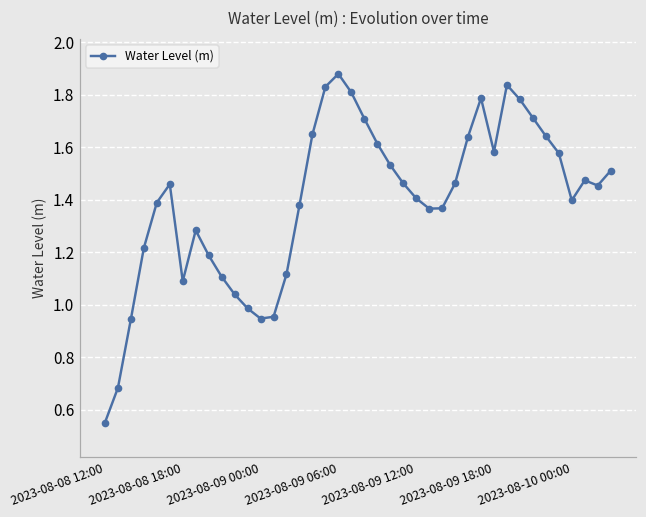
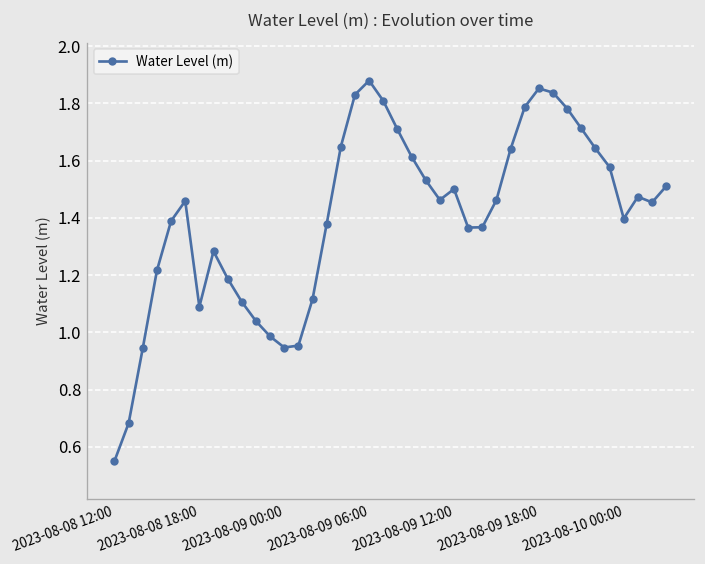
  {
    "2023-08-08 12:00": 0.55,
    "2023-08-08 18:00": 1.09,
    "2023-08-09 00:00": 0.95,
    "2023-08-09 06:00": 1.88,
-   "2023-08-09 12:00": 1.41,
-   "2023-08-09 18:00": 1.58,
+   "2023-08-09 12:00": 1.50,
+   "2023-08-09 18:00": 1.85,
    "2023-08-10 00:00": 1.40
  }
